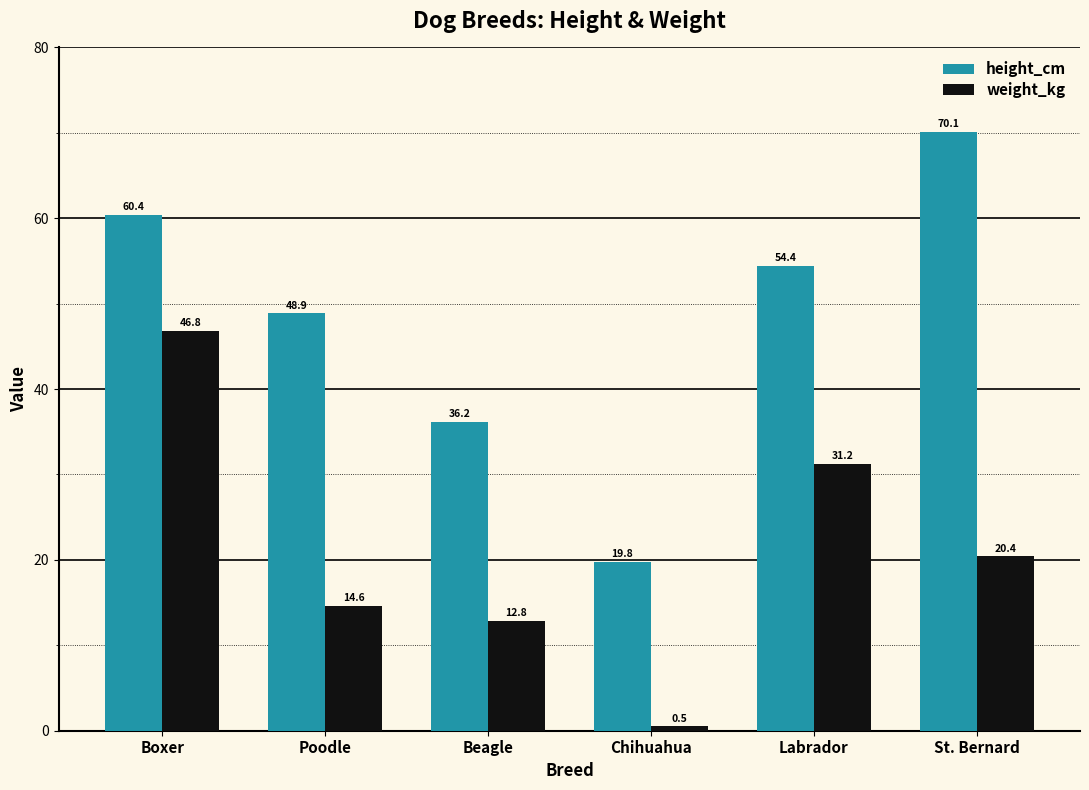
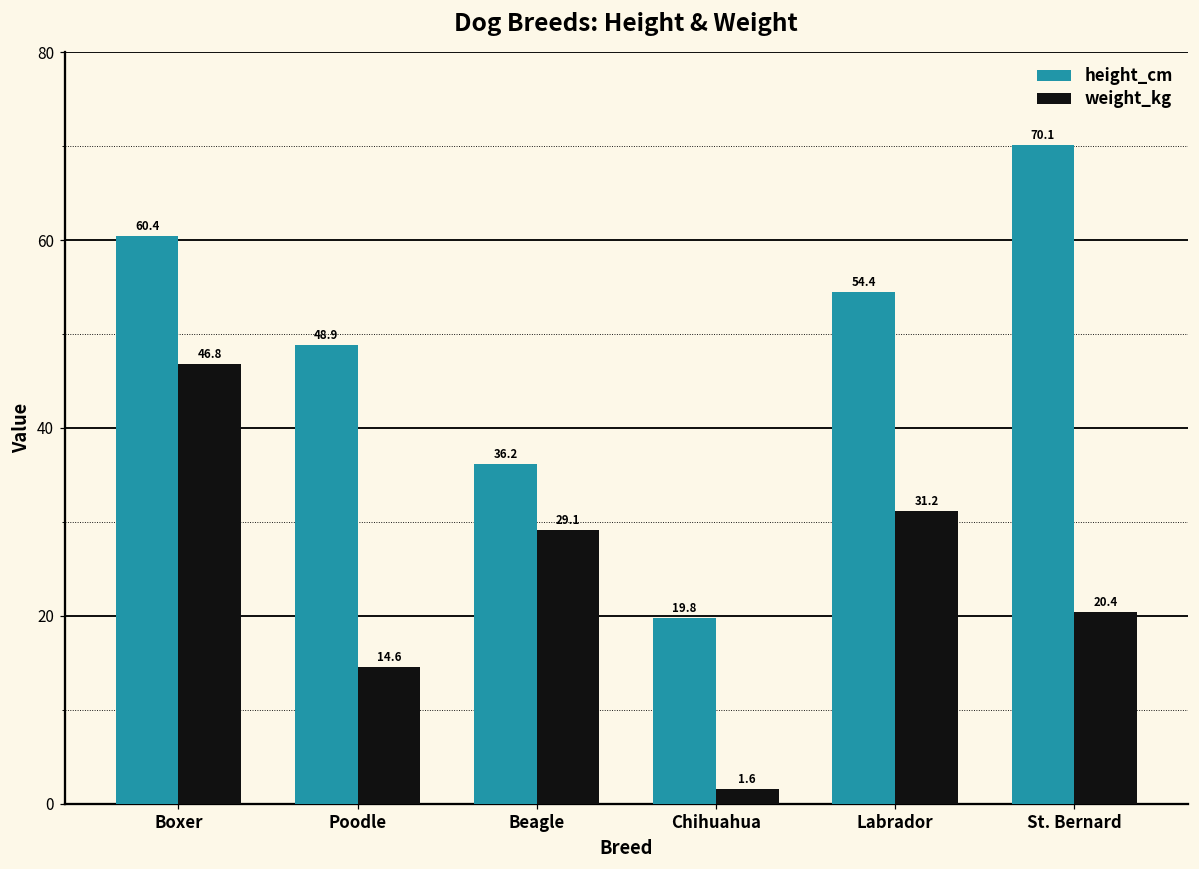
  {
    "height_cm": {
      "Boxer": 60.4,
      "Poodle": 48.9,
      "Beagle": 36.2,
      "Chihuahua": 19.8,
      "Labrador": 54.4,
      "St. Bernard": 70.1
    },
    "weight_kg": {
      "Boxer": 46.8,
      "Poodle": 14.6,
-     "Beagle": 12.8,
-     "Chihuahua": 0.5,
+     "Beagle": 29.1,
+     "Chihuahua": 1.6,
      "Labrador": 31.2,
      "St. Bernard": 20.4
    }
  }
